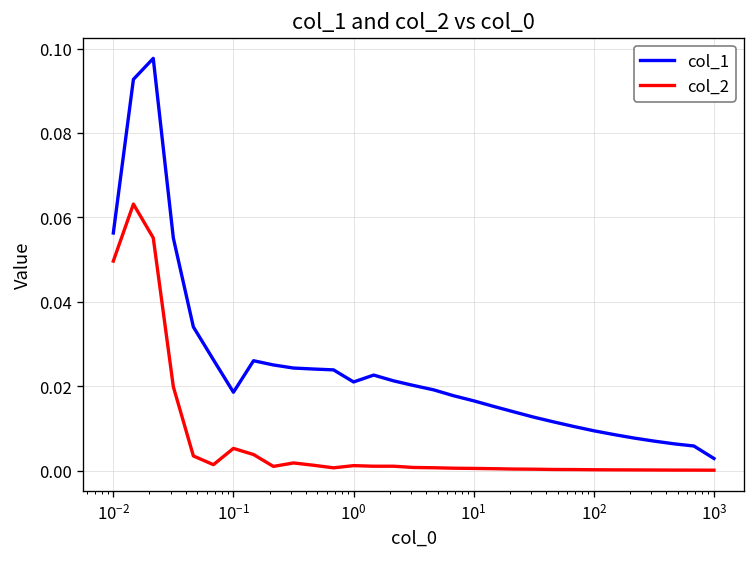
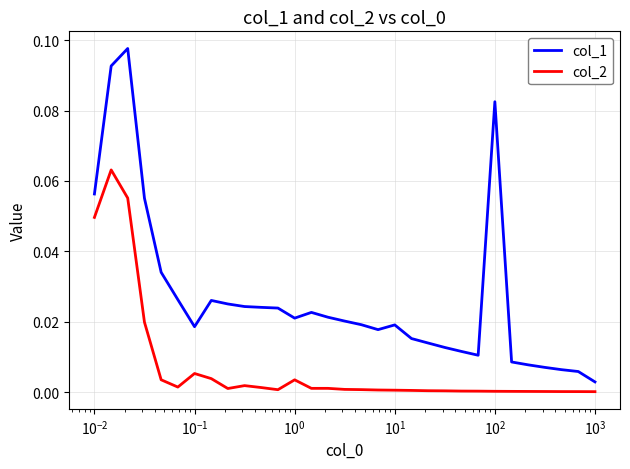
  {
    "col_1": {
      "10^-2": 0.056,
      "10^-1": 0.019,
      "10^0": 0.021,
-     "10^1": 0.017,
-     "10^2": 0.009,
+     "10^1": 0.019,
+     "10^2": 0.083,
      "10^3": 0.003
    },
    "col_2": {
      "10^-2": 0.050,
      "10^-1": 0.005,
-     "10^0": 0.001,
+     "10^0": 0.003,
      "10^1": 0.001,
      "10^2": 0.000,
      "10^3": 0.000
    }
  }
